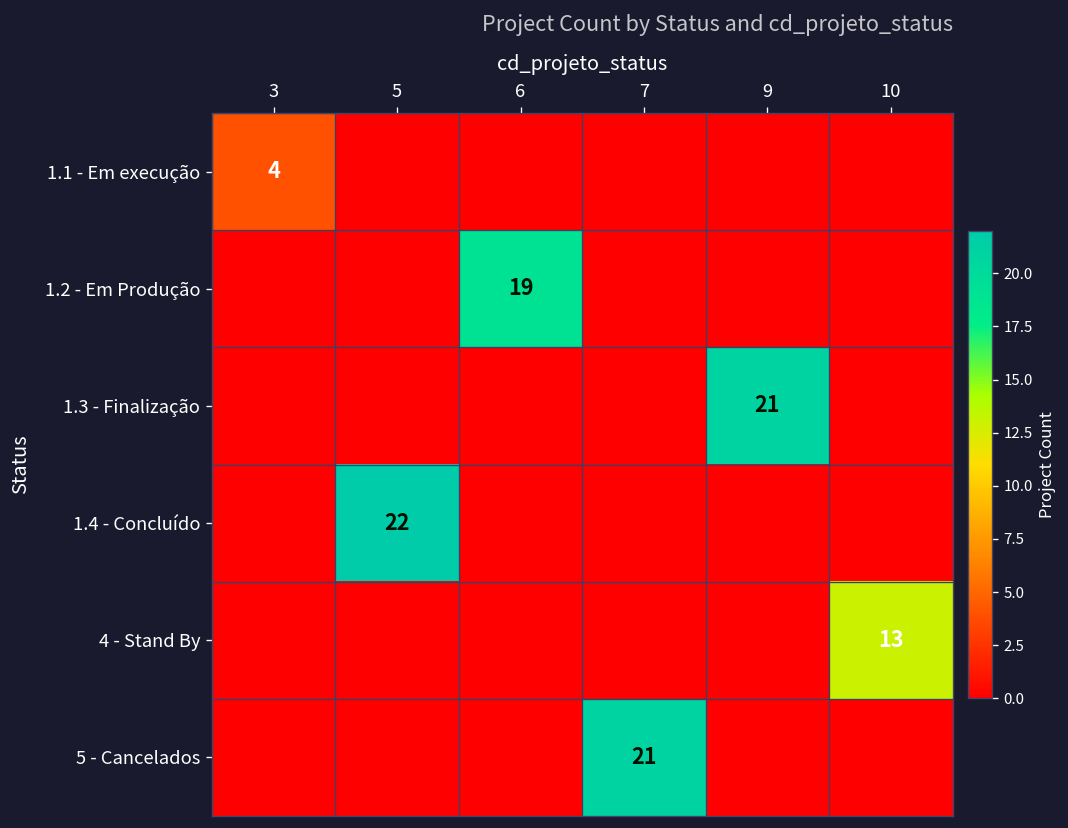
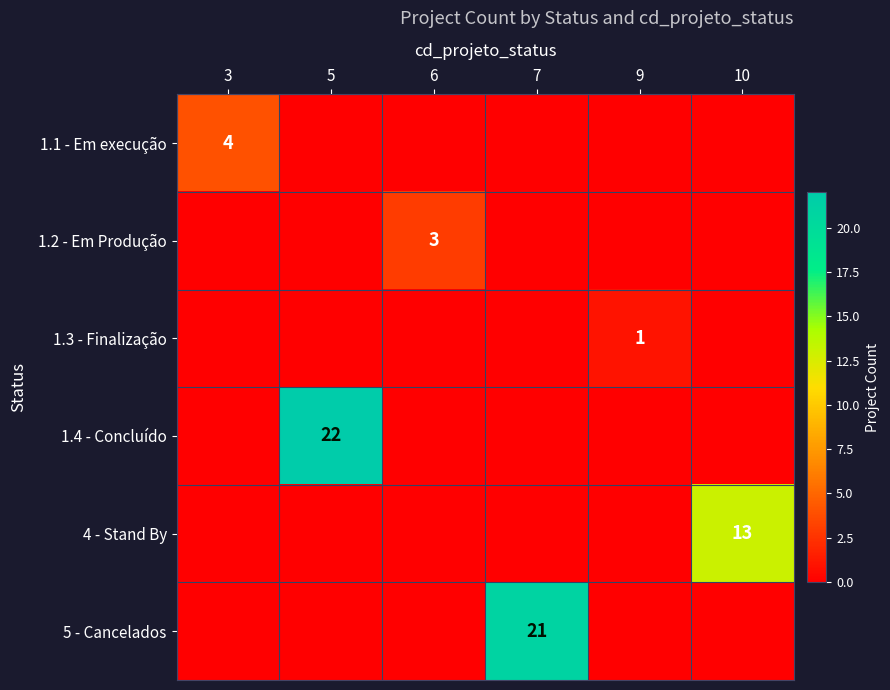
  {
    "1.1 - Em execução": {
      "3": 4
    },
    "1.2 - Em Produção": {
-     "6": 19
+     "6": 3
    },
    "1.3 - Finalização": {
-     "9": 21
+     "9": 1
    },
    "1.4 - Concluído": {
      "5": 22
    },
    "4 - Stand By": {
      "10": 13
    },
    "5 - Cancelados": {
      "7": 21
    }
  }
